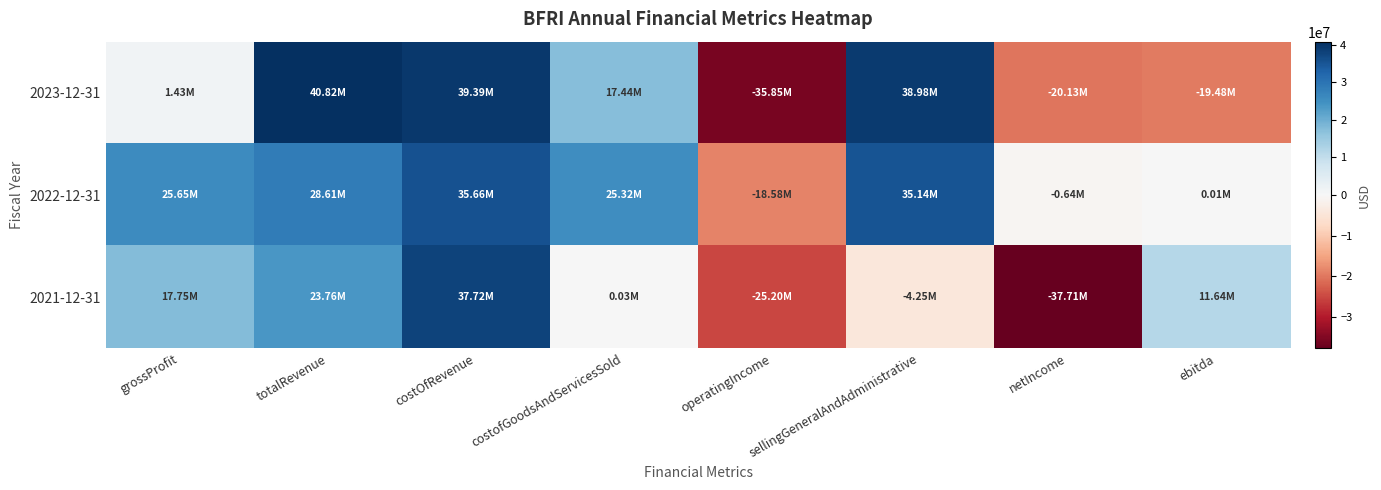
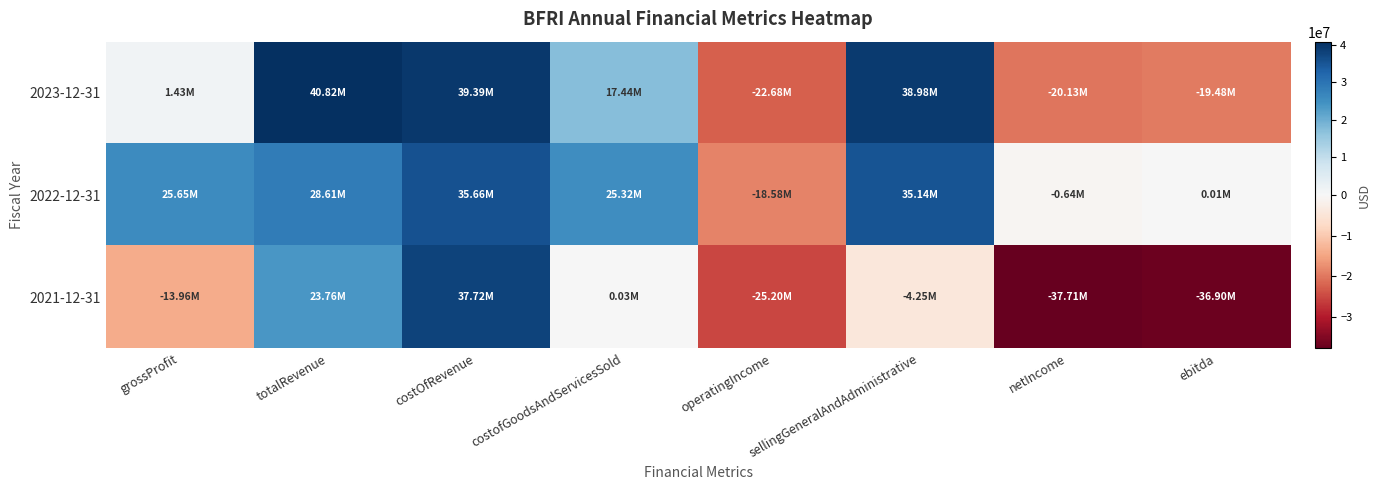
  {
    "2023-12-31": {
      "grossProfit": "1.43M",
      "totalRevenue": "40.82M",
      "costOfRevenue": "39.39M",
      "costofGoodsAndServicesSold": "17.44M",
-     "operatingIncome": "-35.85M",
+     "operatingIncome": "-22.68M",
      "sellingGeneralAndAdministrative": "38.98M",
      "netIncome": "-20.13M",
      "ebitda": "-19.48M"
    },
    "2022-12-31": {
      "grossProfit": "25.65M",
      "totalRevenue": "28.61M",
      "costOfRevenue": "35.66M",
      "costofGoodsAndServicesSold": "25.32M",
      "operatingIncome": "-18.58M",
      "sellingGeneralAndAdministrative": "35.14M",
      "netIncome": "-0.64M",
      "ebitda": "0.01M"
    },
    "2021-12-31": {
-     "grossProfit": "17.75M",
+     "grossProfit": "-13.96M",
      "totalRevenue": "23.76M",
      "costOfRevenue": "37.72M",
      "costofGoodsAndServicesSold": "0.03M",
      "operatingIncome": "-25.20M",
      "sellingGeneralAndAdministrative": "-4.25M",
      "netIncome": "-37.71M",
-     "ebitda": "11.64M"
+     "ebitda": "-36.90M"
    }
  }
